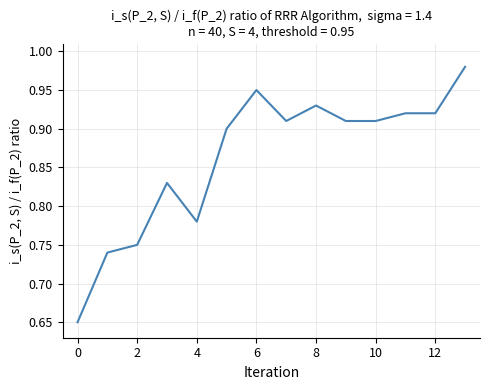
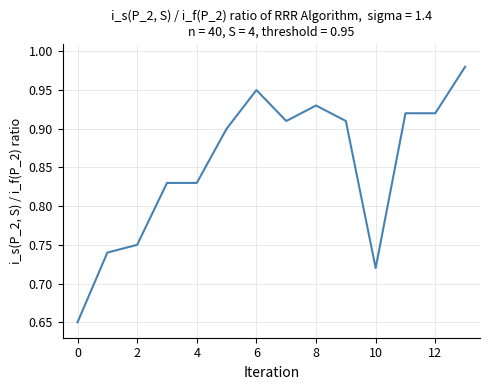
  {
    "0": 0.65,
    "2": 0.75,
-   "4": 0.78,
+   "4": 0.83,
    "6": 0.95,
    "8": 0.93,
-   "10": 0.91,
+   "10": 0.72,
    "12": 0.92
  }
